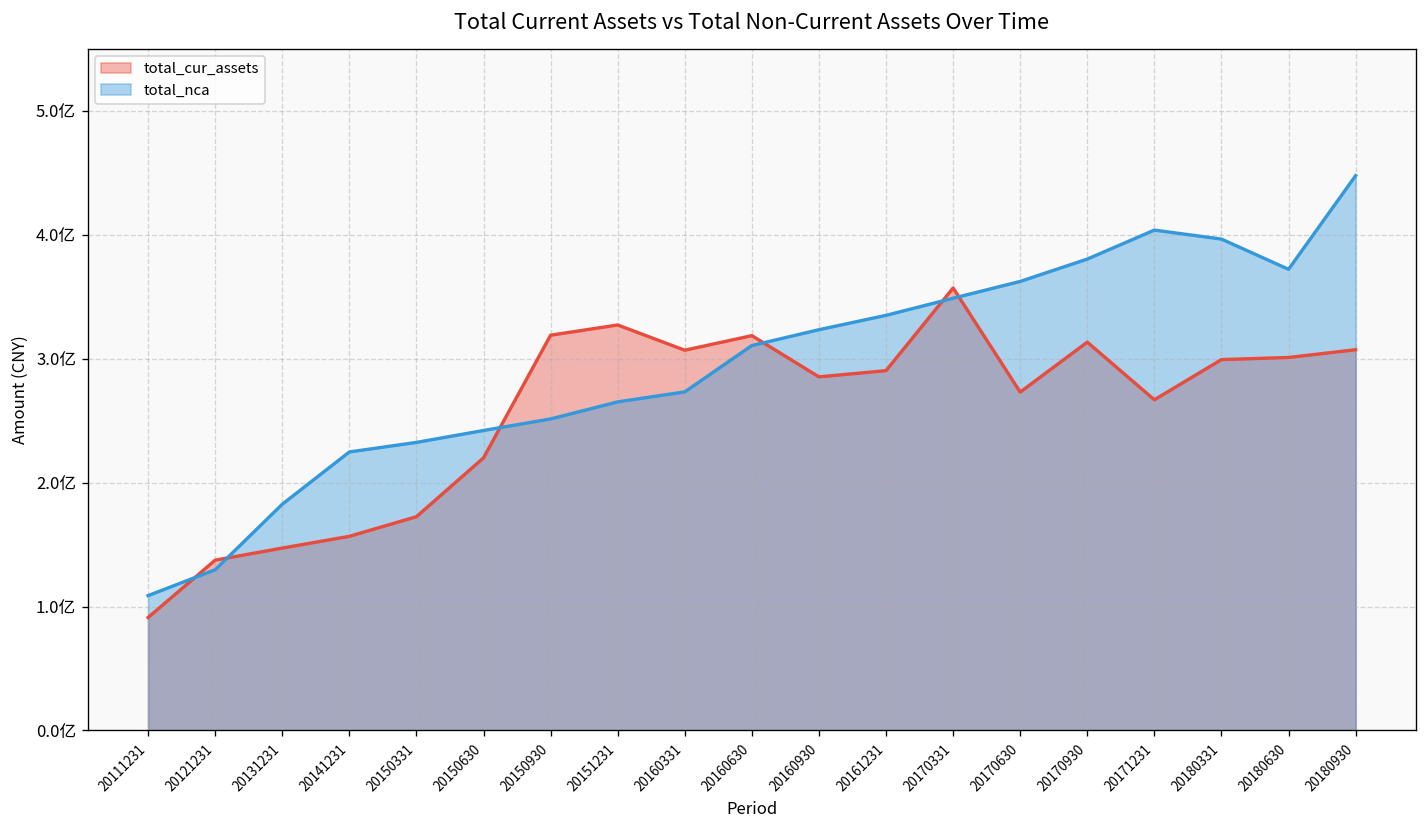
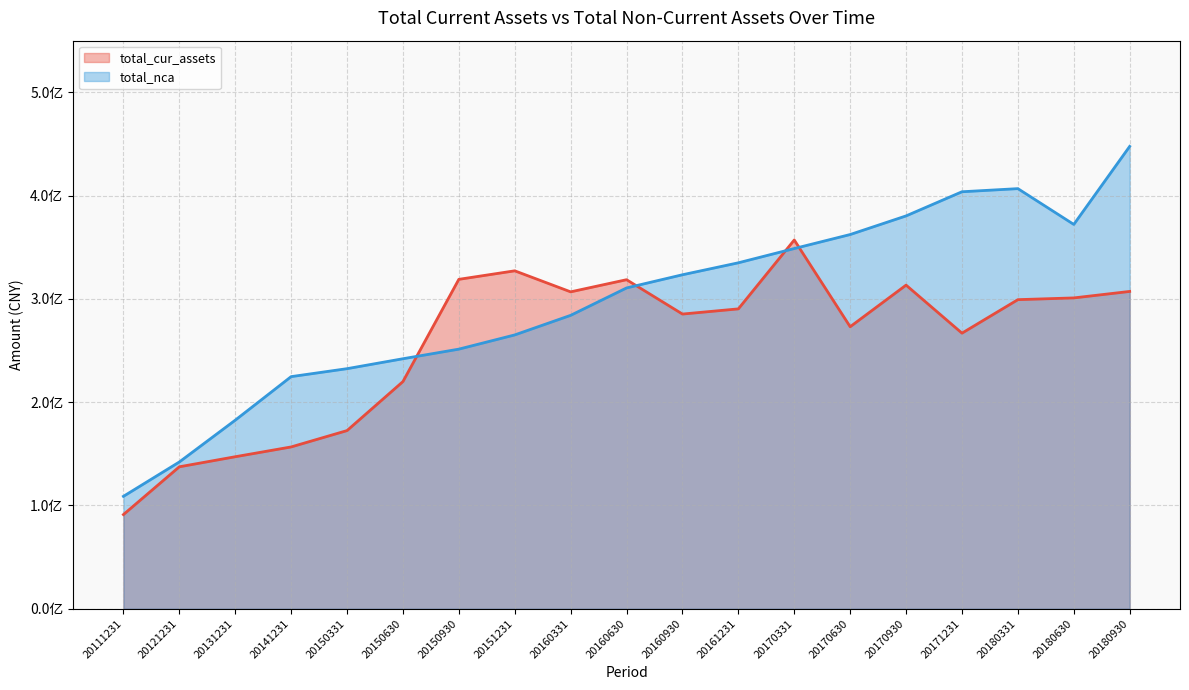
  {
    "total_cur_assets": {
      "20111231": "0.91亿",
      "20121231": "1.37亿",
      "20131231": "1.47亿",
      "20141231": "1.57亿",
      "20150331": "1.72亿",
      "20150630": "2.20亿",
      "20150930": "3.19亿",
      "20151231": "3.27亿",
      "20160331": "3.07亿",
      "20160630": "3.19亿",
      "20160930": "2.85亿",
      "20161231": "2.90亿",
      "20170331": "3.57亿",
      "20170630": "2.73亿",
      "20170930": "3.13亿",
      "20171231": "2.67亿",
      "20180331": "2.99亿",
      "20180630": "3.01亿",
      "20180930": "3.07亿"
    },
    "total_nca": {
      "20111231": "1.09亿",
-     "20121231": "1.30亿",
+     "20121231": "1.42亿",
      "20131231": "1.83亿",
      "20141231": "2.25亿",
      "20150331": "2.32亿",
      "20150630": "2.42亿",
      "20150930": "2.51亿",
      "20151231": "2.65亿",
-     "20160331": "2.73亿",
+     "20160331": "2.84亿",
      "20160630": "3.11亿",
      "20160930": "3.23亿",
      "20161231": "3.35亿",
      "20170331": "3.49亿",
      "20170630": "3.62亿",
      "20170930": "3.80亿",
      "20171231": "4.04亿",
-     "20180331": "3.96亿",
+     "20180331": "4.07亿",
      "20180630": "3.72亿",
      "20180930": "4.48亿"
    }
  }
